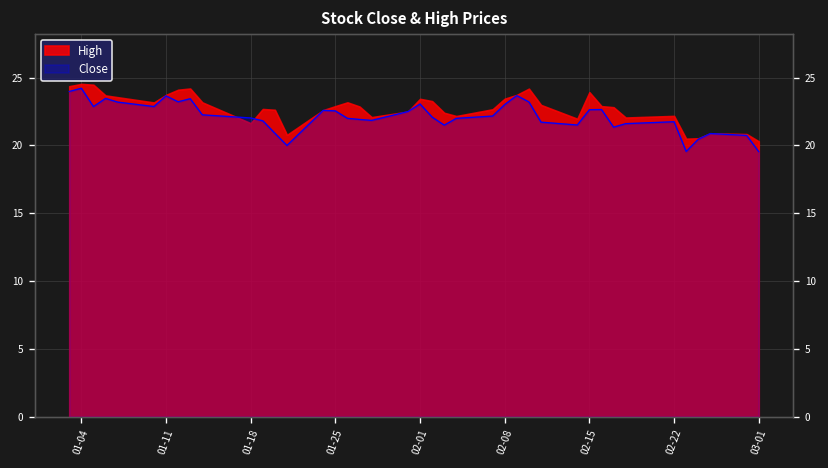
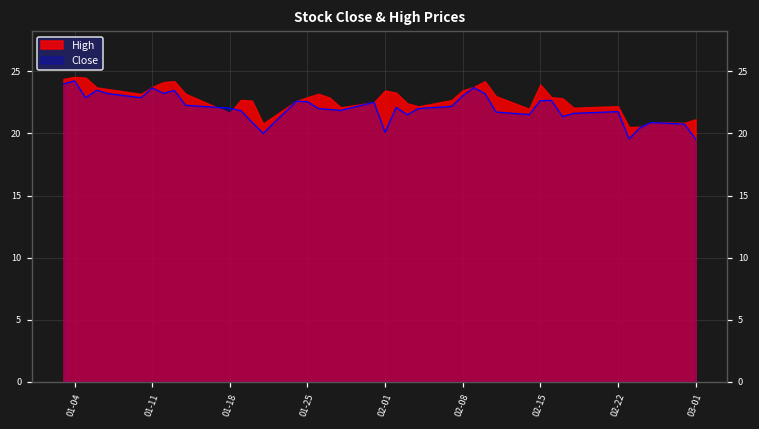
  {
    "High": {
      "01-04": 24.5,
      "01-18": 21.6,
      "01-25": 22.9,
      "02-01": 23.4,
      "02-08": 23.5,
      "02-15": 23.9,
      "02-22": 22.2,
-     "03-01": 20.3
+     "03-01": 21.1
    },
    "Close": {
      "01-04": 24.2,
      "01-18": 22.0,
      "01-25": 22.5,
-     "02-01": 23.1,
+     "02-01": 20.1,
      "02-08": 23.0,
      "02-15": 22.6,
      "02-22": 21.8,
      "03-01": 19.5
    }
  }
